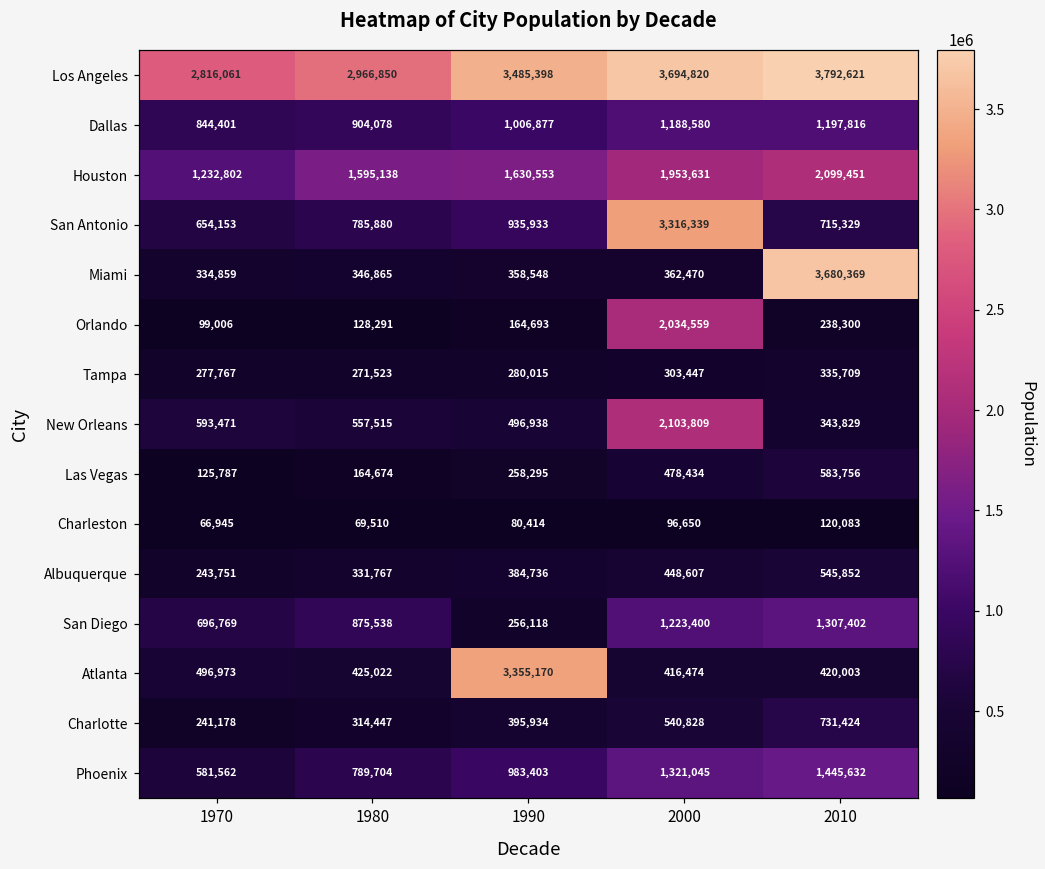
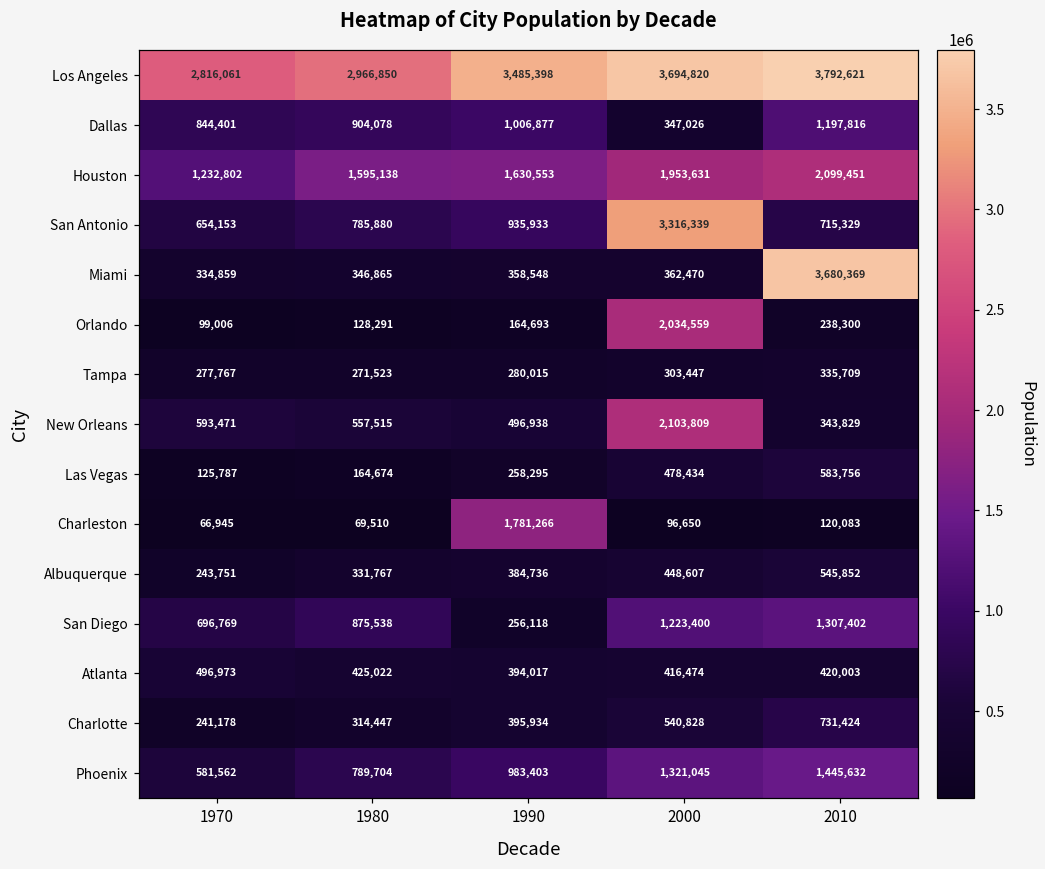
  {
    "Los Angeles": {
      "1970": "2,816,061",
      "1980": "2,966,850",
      "1990": "3,485,398",
      "2000": "3,694,820",
      "2010": "3,792,621"
    },
    "Dallas": {
      "1970": "844,401",
      "1980": "904,078",
      "1990": "1,006,877",
-     "2000": "1,188,580",
+     "2000": "347,026",
      "2010": "1,197,816"
    },
    "Houston": {
      "1970": "1,232,802",
      "1980": "1,595,138",
      "1990": "1,630,553",
      "2000": "1,953,631",
      "2010": "2,099,451"
    },
    "San Antonio": {
      "1970": "654,153",
      "1980": "785,880",
      "1990": "935,933",
      "2000": "3,316,339",
      "2010": "715,329"
    },
    "Miami": {
      "1970": "334,859",
      "1980": "346,865",
      "1990": "358,548",
      "2000": "362,470",
      "2010": "3,680,369"
    },
    "Orlando": {
      "1970": "99,006",
      "1980": "128,291",
      "1990": "164,693",
      "2000": "2,034,559",
      "2010": "238,300"
    },
    "Tampa": {
      "1970": "277,767",
      "1980": "271,523",
      "1990": "280,015",
      "2000": "303,447",
      "2010": "335,709"
    },
    "New Orleans": {
      "1970": "593,471",
      "1980": "557,515",
      "1990": "496,938",
      "2000": "2,103,809",
      "2010": "343,829"
    },
    "Las Vegas": {
      "1970": "125,787",
      "1980": "164,674",
      "1990": "258,295",
      "2000": "478,434",
      "2010": "583,756"
    },
    "Charleston": {
      "1970": "66,945",
      "1980": "69,510",
-     "1990": "80,414",
+     "1990": "1,781,266",
      "2000": "96,650",
      "2010": "120,083"
    },
    "Albuquerque": {
      "1970": "243,751",
      "1980": "331,767",
      "1990": "384,736",
      "2000": "448,607",
      "2010": "545,852"
    },
    "San Diego": {
      "1970": "696,769",
      "1980": "875,538",
      "1990": "256,118",
      "2000": "1,223,400",
      "2010": "1,307,402"
    },
    "Atlanta": {
      "1970": "496,973",
      "1980": "425,022",
-     "1990": "3,355,170",
+     "1990": "394,017",
      "2000": "416,474",
      "2010": "420,003"
    },
    "Charlotte": {
      "1970": "241,178",
      "1980": "314,447",
      "1990": "395,934",
      "2000": "540,828",
      "2010": "731,424"
    },
    "Phoenix": {
      "1970": "581,562",
      "1980": "789,704",
      "1990": "983,403",
      "2000": "1,321,045",
      "2010": "1,445,632"
    }
  }
